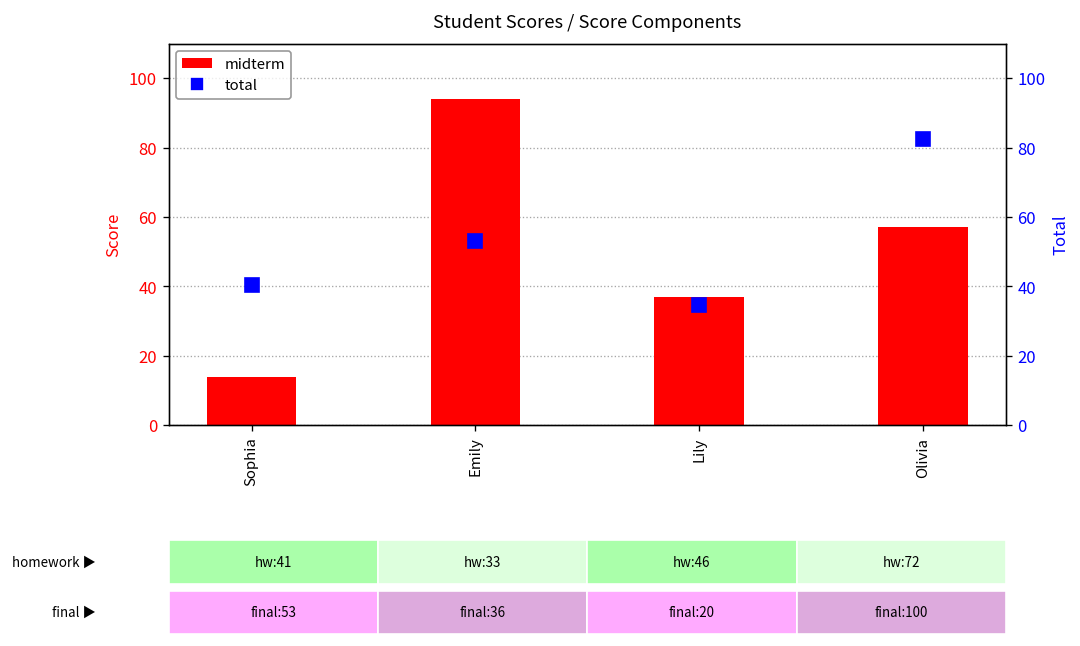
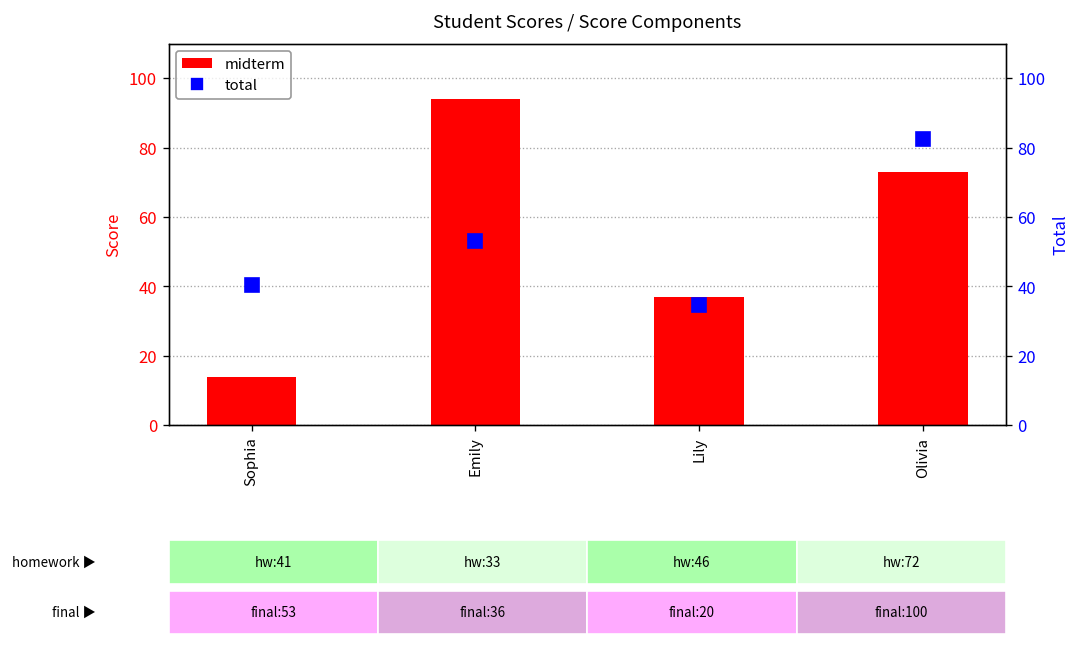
  {
    "midterm": {
      "Sophia": 14,
      "Emily": 94,
      "Lily": 37,
-     "Olivia": 57
+     "Olivia": 73
    }
  }
